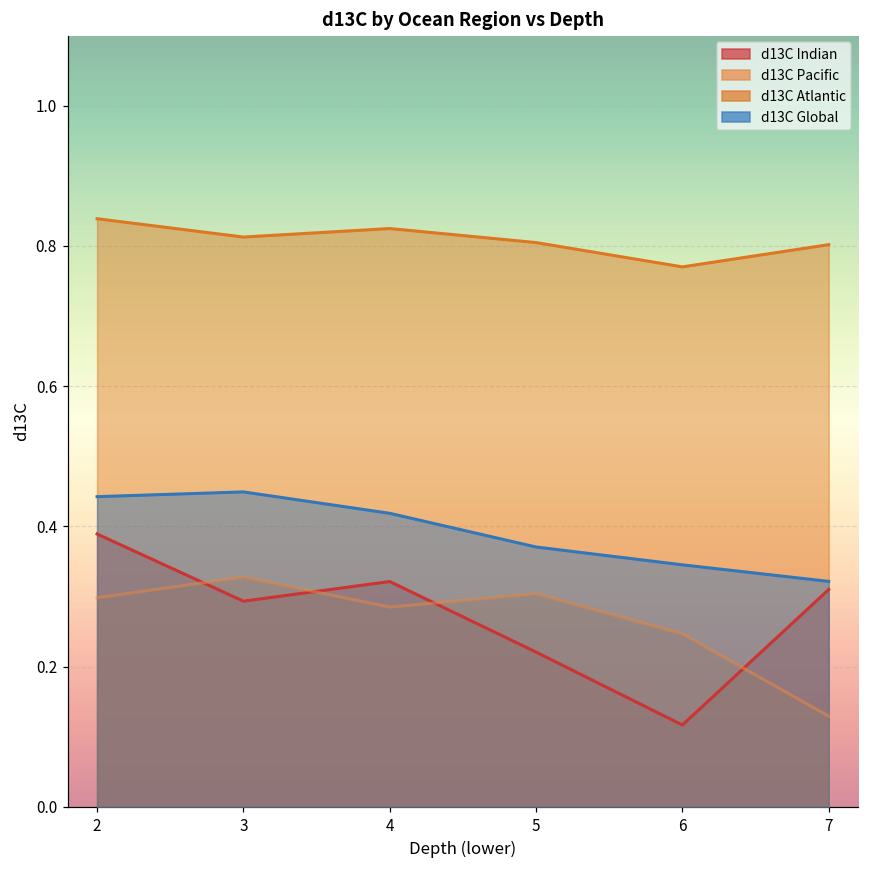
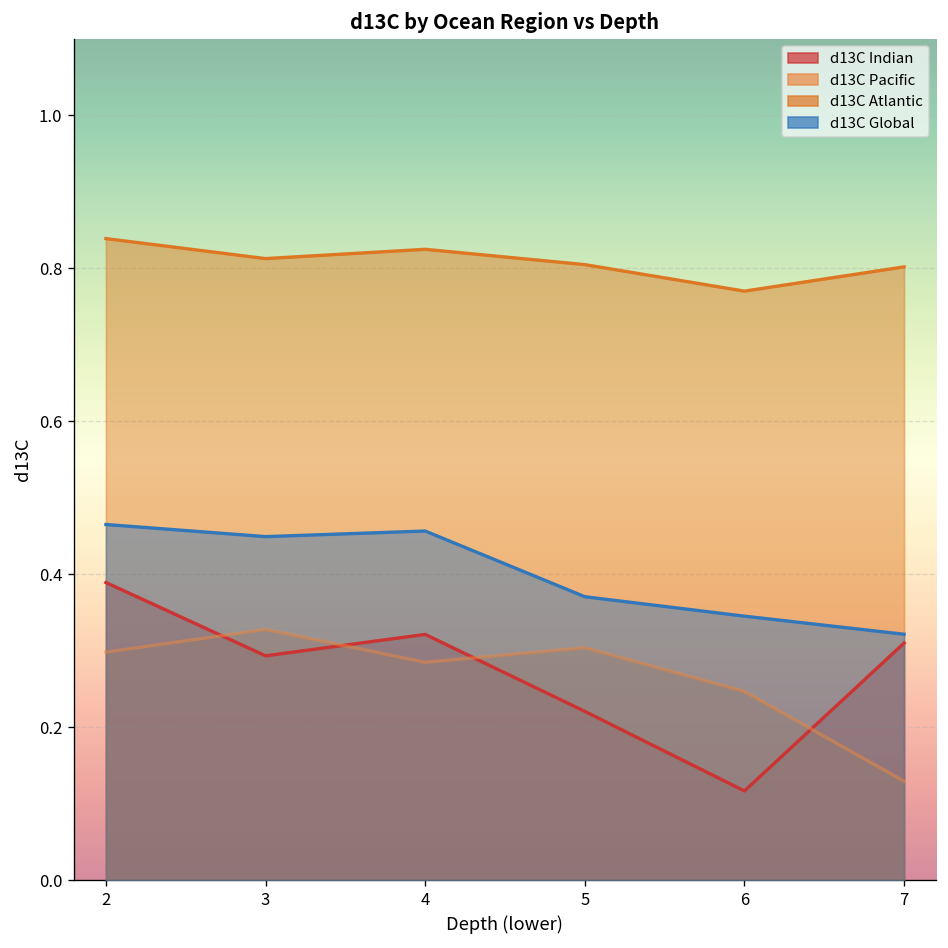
  {
    "d13C Global": {
-     "2": 0.44,
+     "2": 0.47,
      "3": 0.45,
-     "4": 0.42,
+     "4": 0.46,
      "5": 0.37,
      "6": 0.35,
      "7": 0.32
    }
  }
